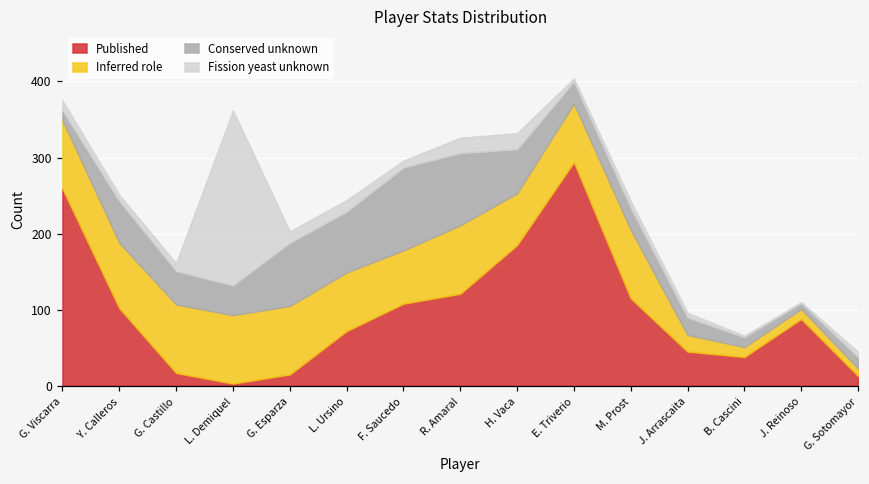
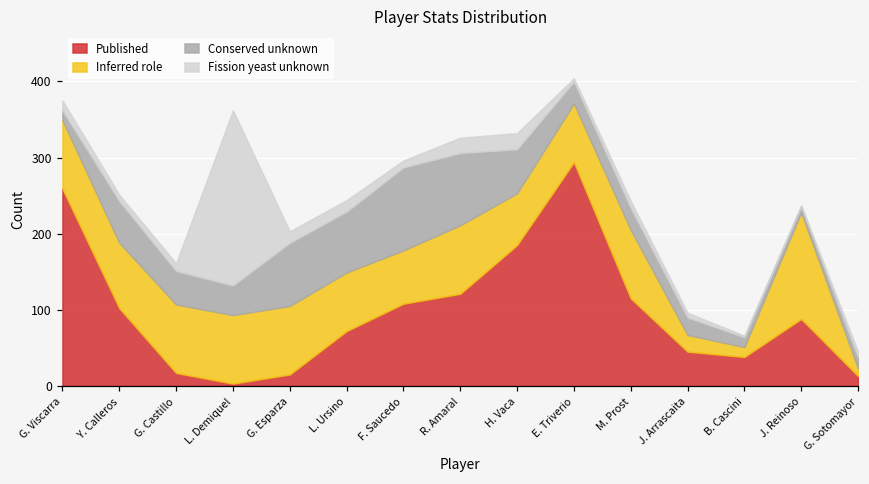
  {
    "Published": {
      "G. Viscarra": 260,
      "Y. Calleros": 100,
      "G. Castillo": 20,
      "G. Esparza": 20,
      "L. Ursino": 70,
      "F. Saucedo": 110,
      "R. Amaral": 120,
      "H. Vaca": 190,
      "E. Triverio": 290,
      "M. Prost": 120,
      "J. Arrascaita": 50,
      "B. Cascini": 40,
      "J. Reinoso": 90,
      "G. Sotomayor": 10
    },
    "Inferred role": {
      "G. Viscarra": 90,
      "Y. Calleros": 90,
      "G. Castillo": 90,
      "L. Demiquel": 90,
      "G. Esparza": 90,
      "L. Ursino": 80,
      "F. Saucedo": 70,
      "R. Amaral": 90,
      "H. Vaca": 70,
      "E. Triverio": 80,
      "M. Prost": 90,
      "J. Arrascaita": 20,
      "B. Cascini": 10,
-     "J. Reinoso": 10,
+     "J. Reinoso": 140,
      "G. Sotomayor": 10
    },
    "Conserved unknown": {
      "G. Viscarra": 10,
      "Y. Calleros": 60,
      "G. Castillo": 40,
      "L. Demiquel": 40,
      "G. Esparza": 80,
      "L. Ursino": 80,
      "F. Saucedo": 110,
      "R. Amaral": 100,
      "H. Vaca": 60,
      "E. Triverio": 30,
      "M. Prost": 30,
      "J. Arrascaita": 20,
      "G. Sotomayor": 20
    },
    "Fission yeast unknown": {
      "G. Viscarra": 10,
      "Y. Calleros": 10,
      "G. Castillo": 10,
      "L. Demiquel": 230,
      "G. Esparza": 20,
      "L. Ursino": 20,
      "F. Saucedo": 10,
      "R. Amaral": 20,
      "H. Vaca": 20,
      "E. Triverio": 0,
      "M. Prost": 10,
      "J. Arrascaita": 10,
      "G. Sotomayor": 10
    }
  }
